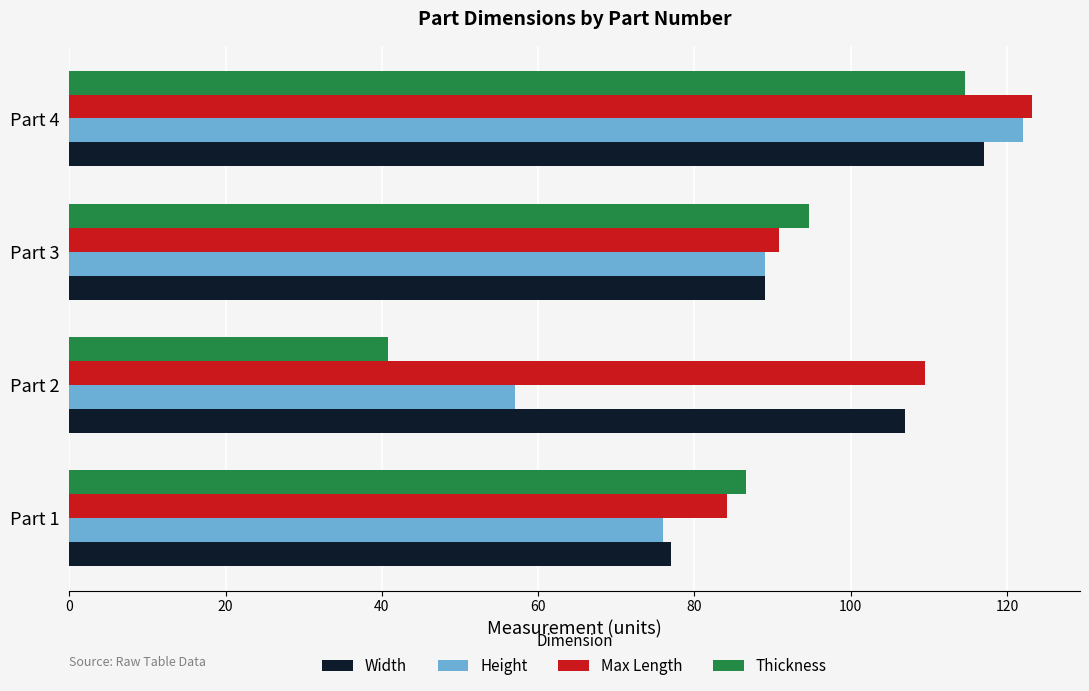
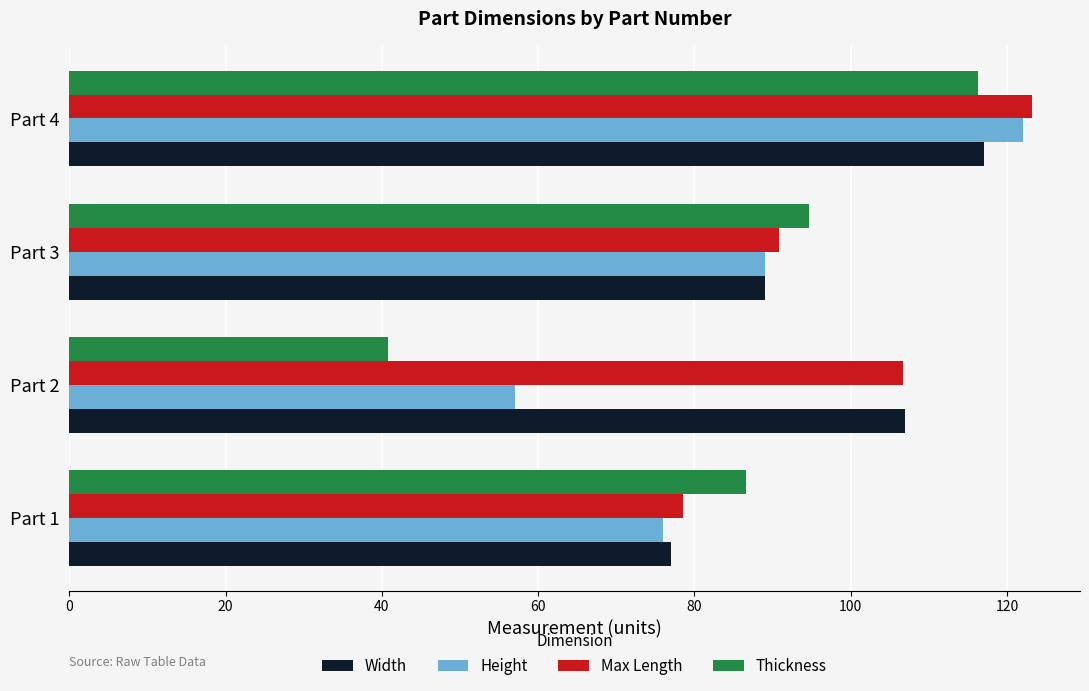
  {
    "Width": {
      "Part 4": 117,
      "Part 3": 89,
      "Part 2": 107,
      "Part 1": 77
    },
    "Height": {
      "Part 4": 122,
      "Part 3": 89,
      "Part 2": 57,
      "Part 1": 76
    },
    "Max Length": {
      "Part 4": 123,
      "Part 3": 91,
-     "Part 2": 109,
-     "Part 1": 84
+     "Part 2": 107,
+     "Part 1": 79
    },
    "Thickness": {
-     "Part 4": 115,
+     "Part 4": 116,
      "Part 3": 95,
      "Part 2": 41,
      "Part 1": 87
    }
  }
